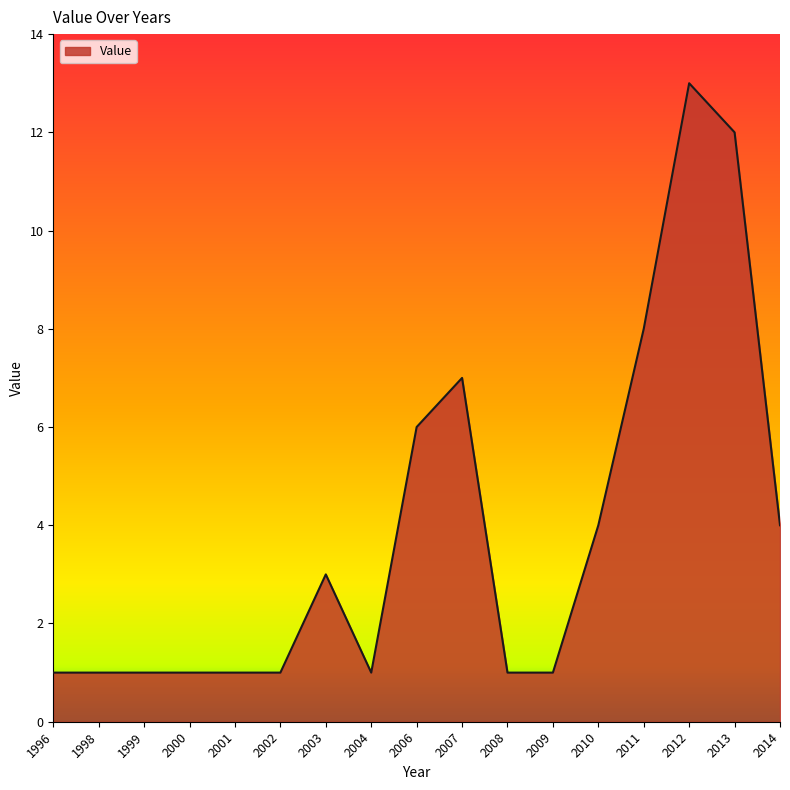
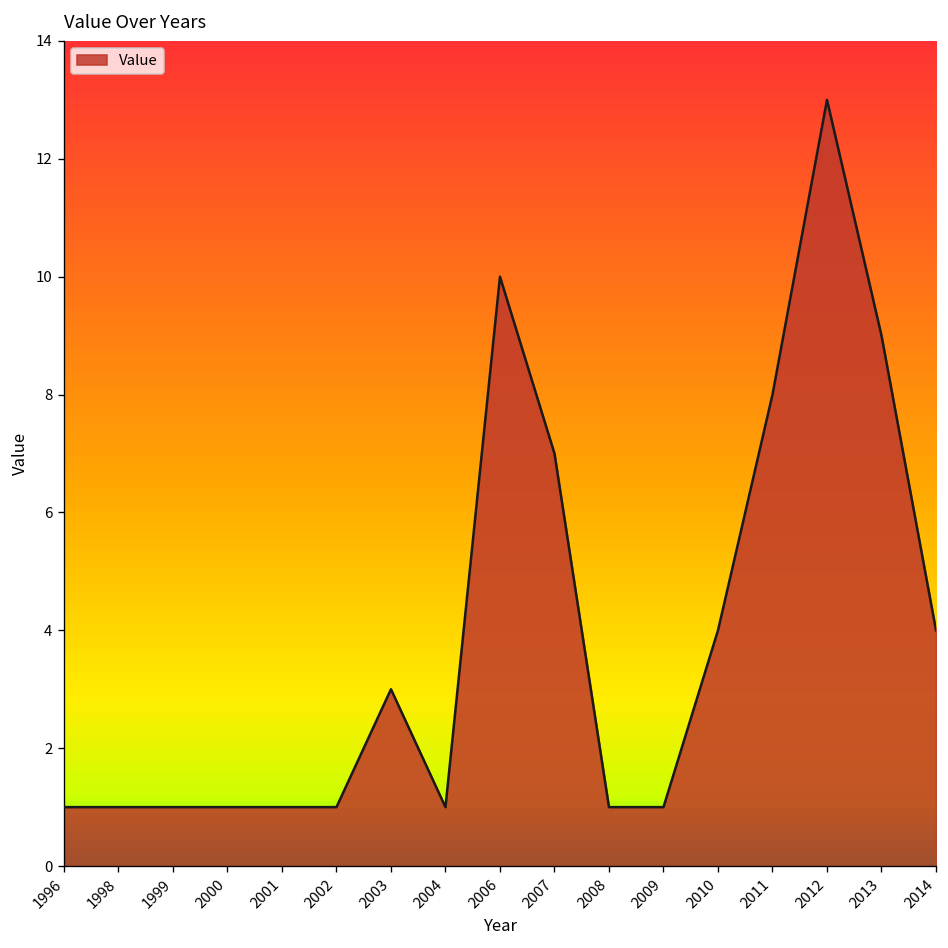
  {
    "1996": 1,
    "1998": 1,
    "1999": 1,
    "2000": 1,
    "2001": 1,
    "2002": 1,
    "2003": 3,
    "2004": 1,
-   "2006": 6,
+   "2006": 10,
    "2007": 7,
    "2008": 1,
    "2009": 1,
    "2010": 4,
    "2011": 8,
    "2012": 13,
-   "2013": 12,
+   "2013": 9,
    "2014": 4
  }
